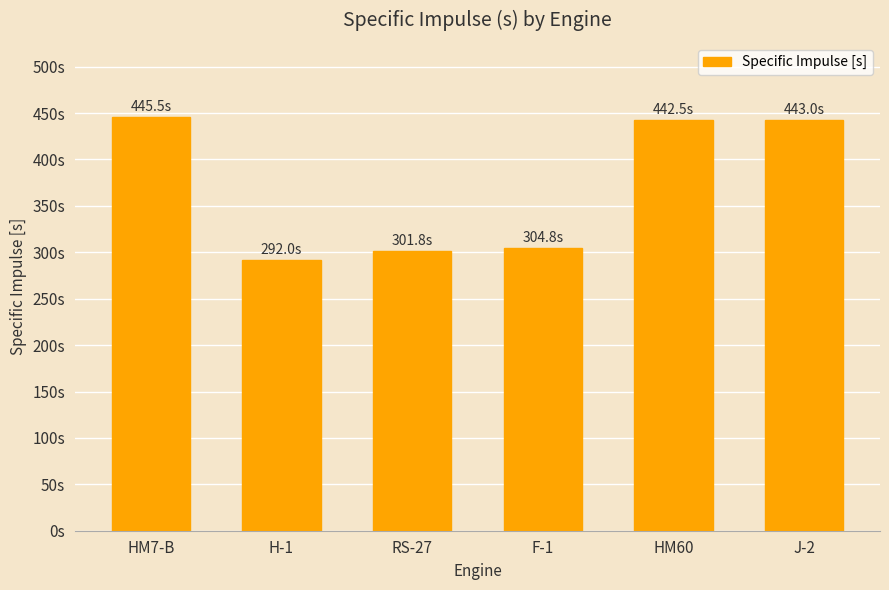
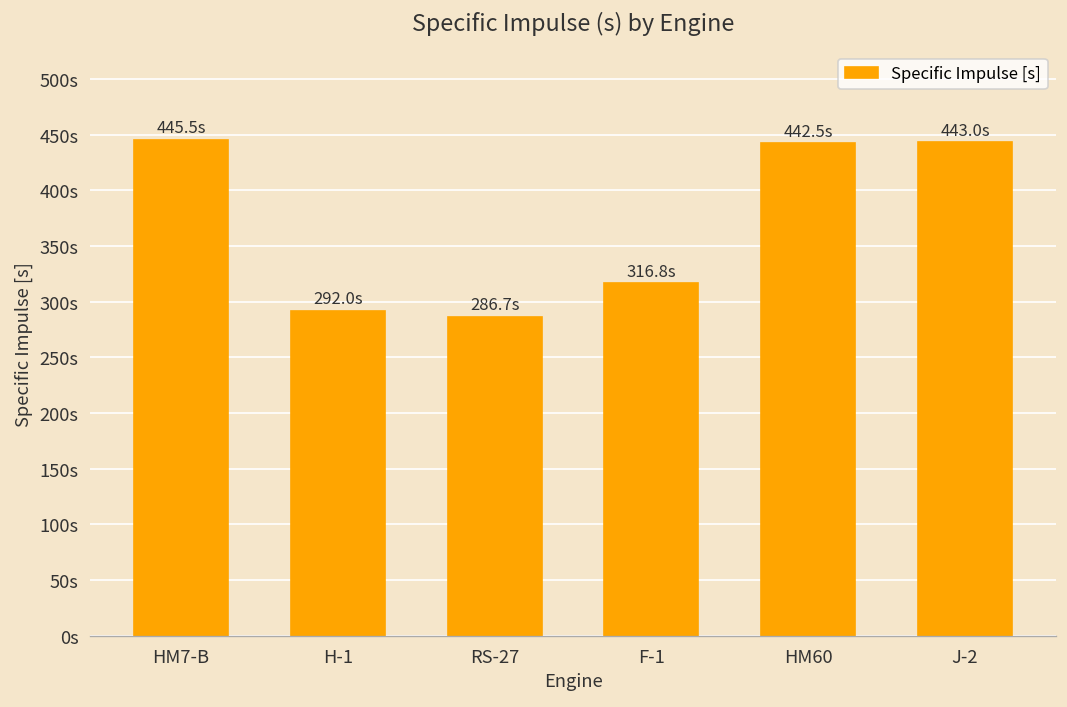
  {
    "HM7-B": "445.5s",
    "H-1": "292.0s",
-   "RS-27": "301.8s",
-   "F-1": "304.8s",
+   "RS-27": "286.7s",
+   "F-1": "316.8s",
    "HM60": "442.5s",
    "J-2": "443.0s"
  }
